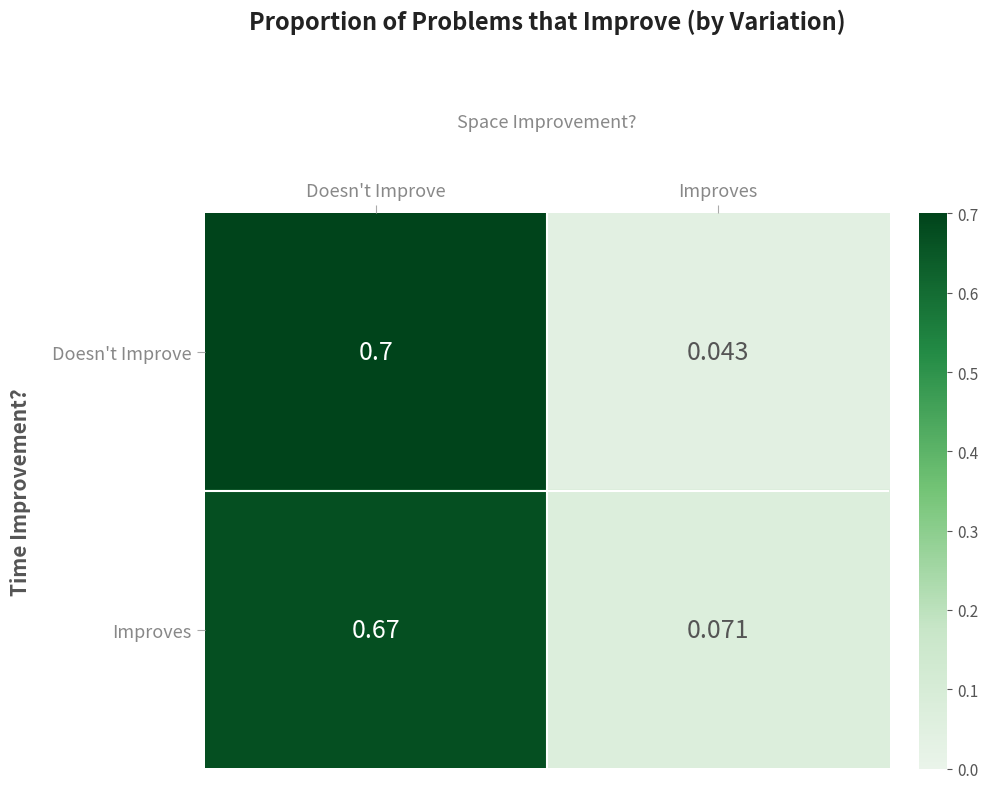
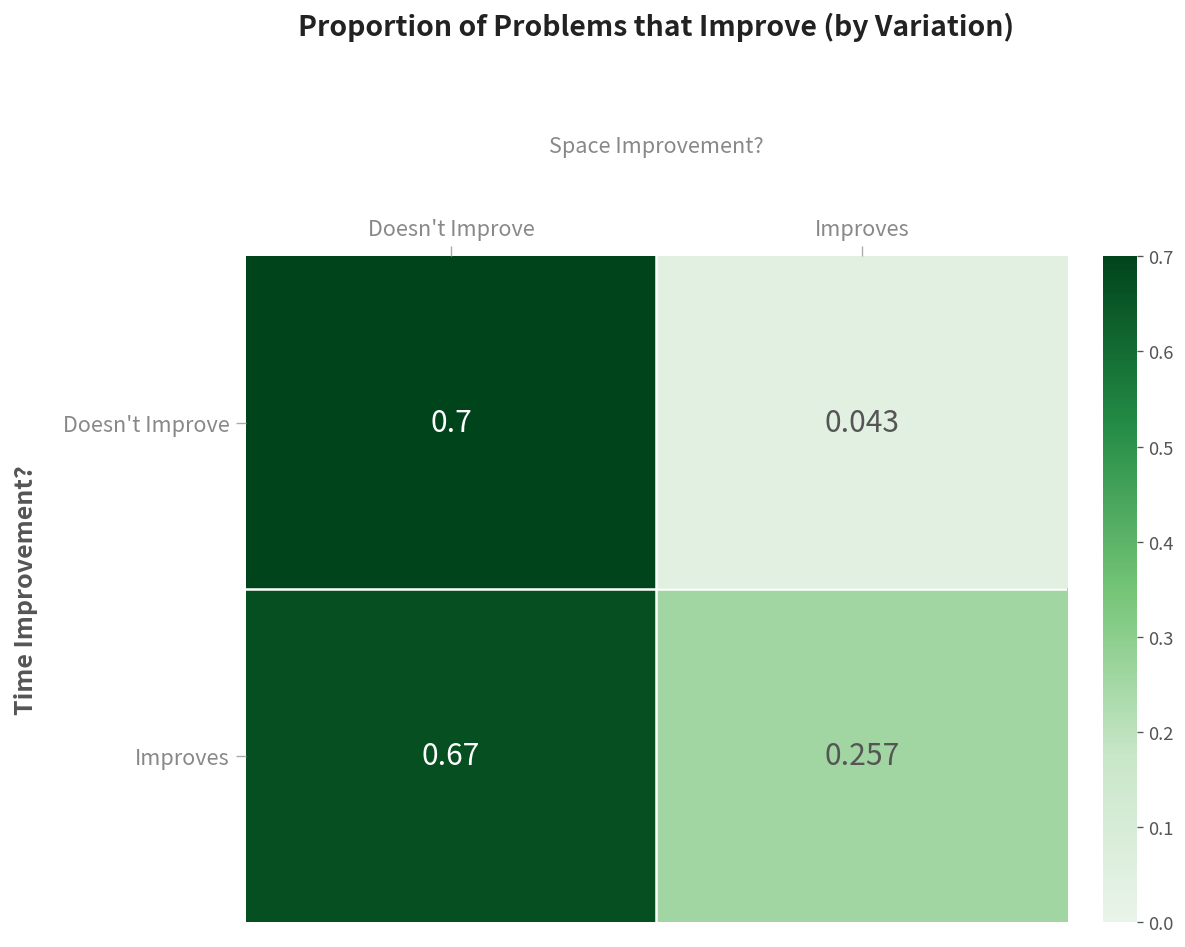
  {
    "Doesn't Improve": {
      "Doesn't Improve": 0.7,
      "Improves": 0.043
    },
    "Improves": {
      "Doesn't Improve": 0.67,
-     "Improves": 0.071
+     "Improves": 0.257
    }
  }
